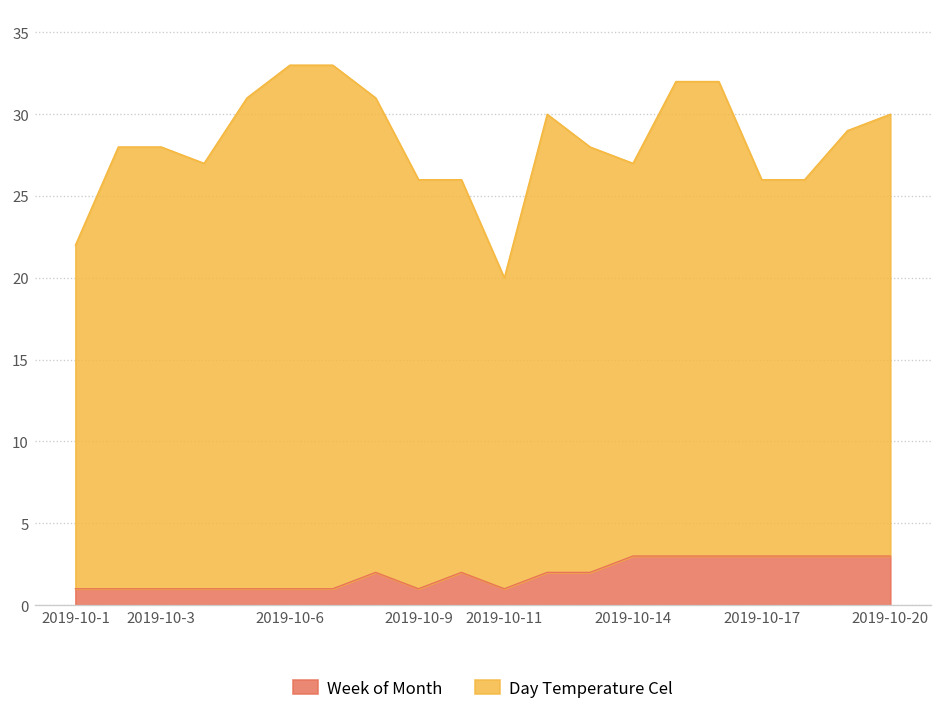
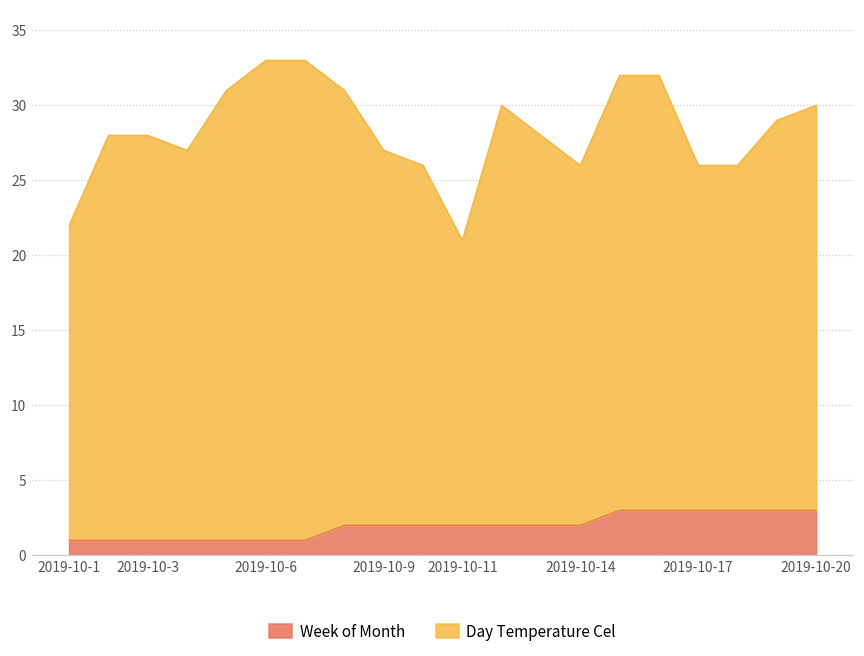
  {
    "Week of Month": {
      "2019-10-1": 1,
      "2019-10-3": 1,
      "2019-10-6": 1,
-     "2019-10-9": 1,
-     "2019-10-11": 1,
-     "2019-10-14": 3,
+     "2019-10-9": 2,
+     "2019-10-11": 2,
+     "2019-10-14": 2,
      "2019-10-17": 3,
      "2019-10-20": 3
    },
    "Day Temperature Cel": {
      "2019-10-1": 21,
      "2019-10-3": 27,
      "2019-10-6": 32,
      "2019-10-9": 25,
      "2019-10-11": 19,
      "2019-10-14": 24,
      "2019-10-17": 23,
      "2019-10-20": 27
    }
  }
